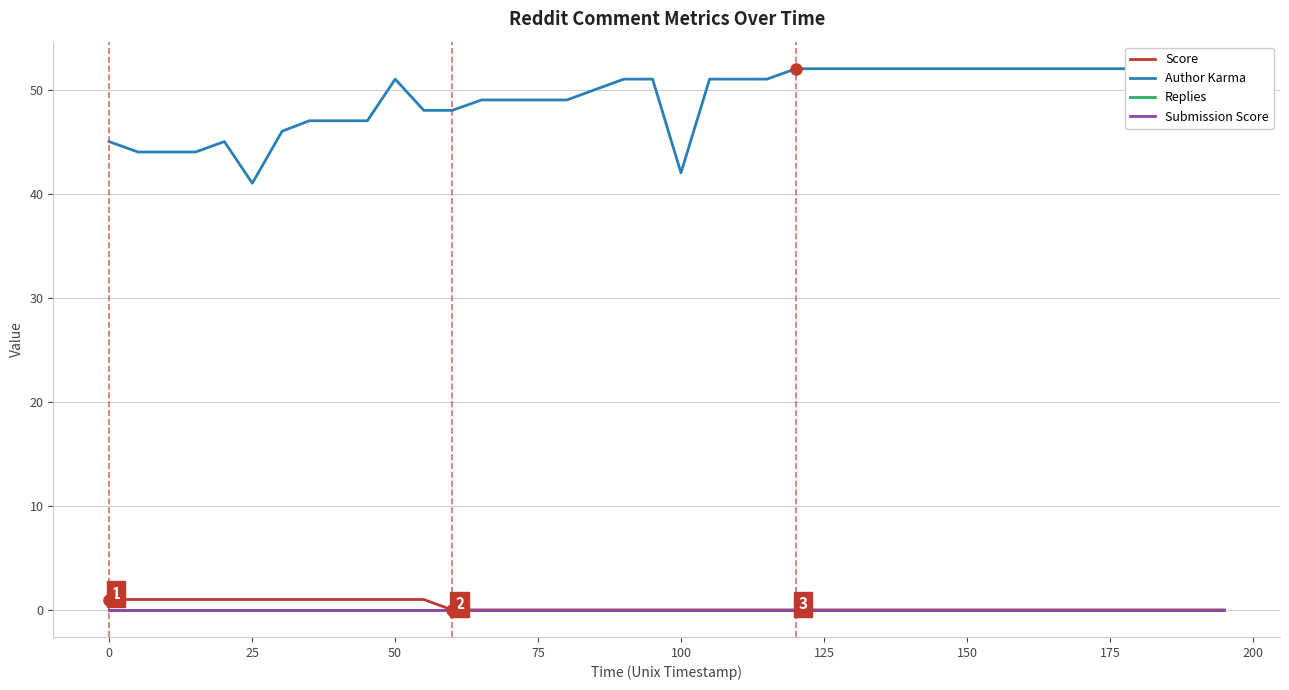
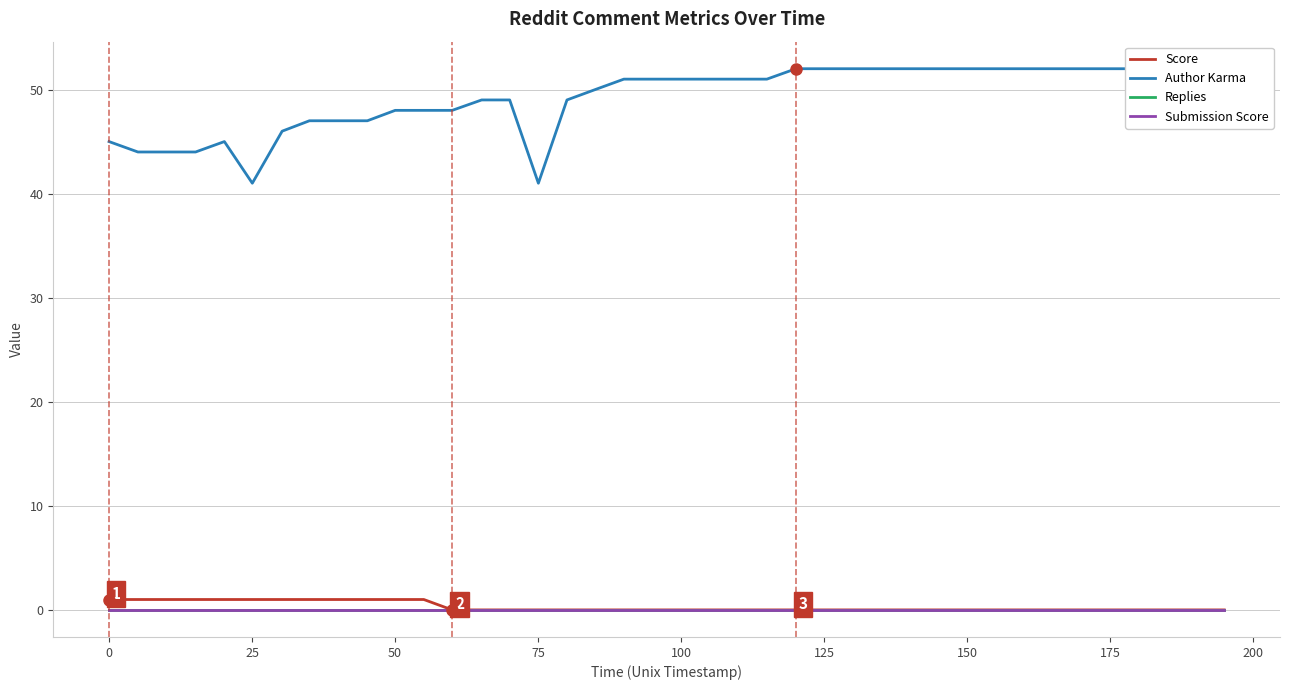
  {
    "Author Karma": {
      "0": 45,
      "25": 41,
-     "50": 51,
-     "75": 49,
-     "100": 42,
+     "50": 48,
+     "75": 41,
+     "100": 51,
      "125": 52,
      "150": 52,
      "175": 52
    },
    "Submission Score": {
      "0": 0,
      "25": 0,
      "50": 0
    }
  }
